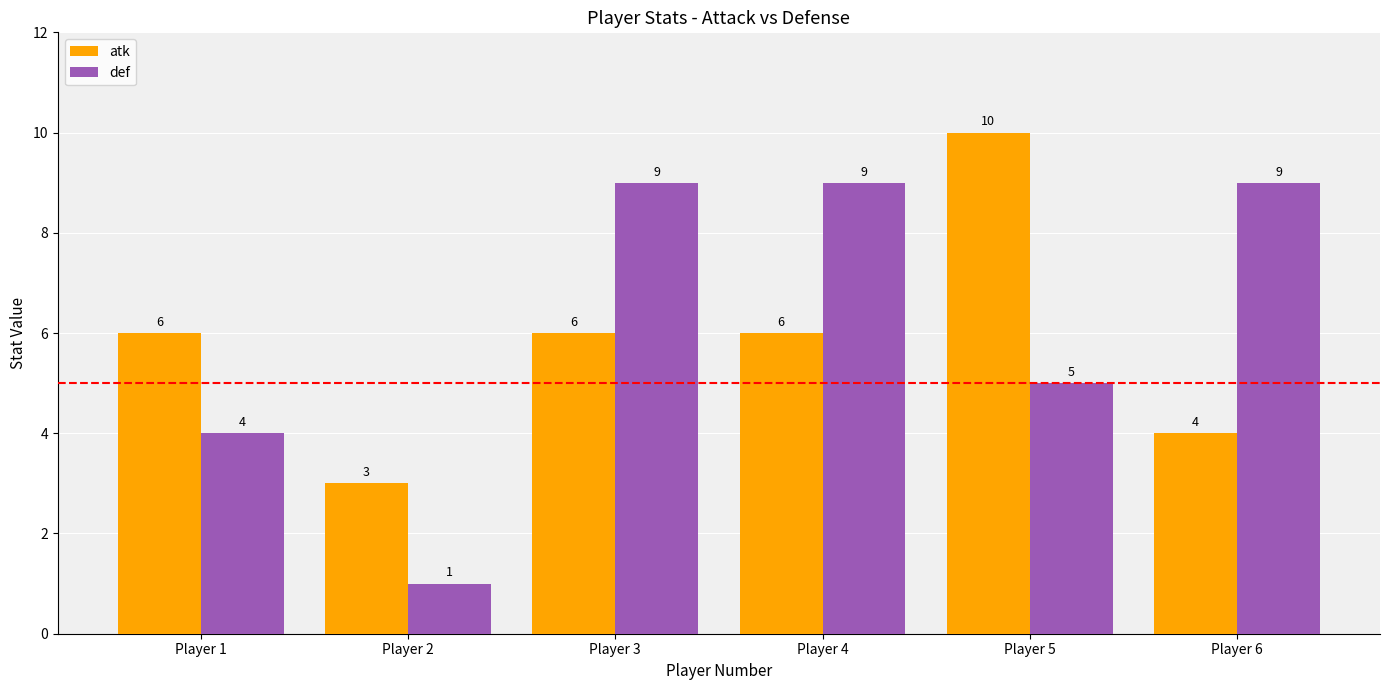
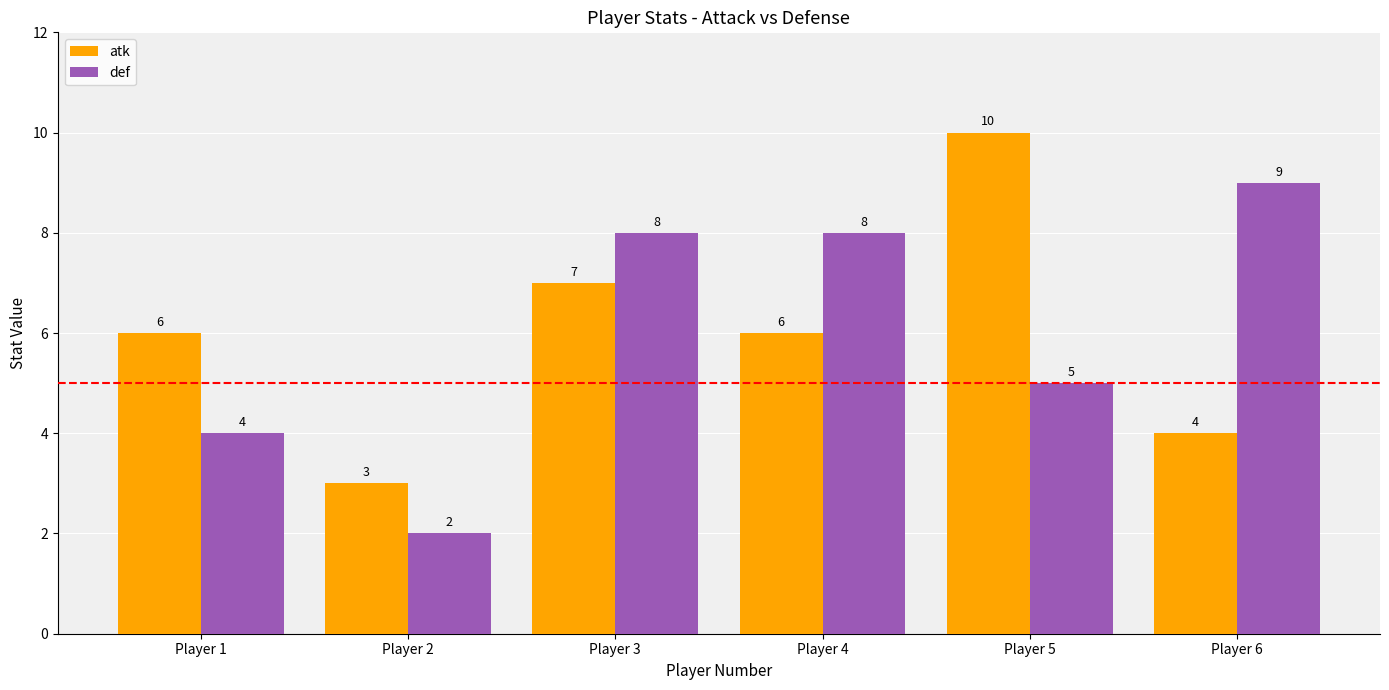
  {
    "atk": {
      "Player 1": 6,
      "Player 2": 3,
-     "Player 3": 6,
+     "Player 3": 7,
      "Player 4": 6,
      "Player 5": 10,
      "Player 6": 4
    },
    "def": {
      "Player 1": 4,
-     "Player 2": 1,
-     "Player 3": 9,
-     "Player 4": 9,
+     "Player 2": 2,
+     "Player 3": 8,
+     "Player 4": 8,
      "Player 5": 5,
      "Player 6": 9
    }
  }
